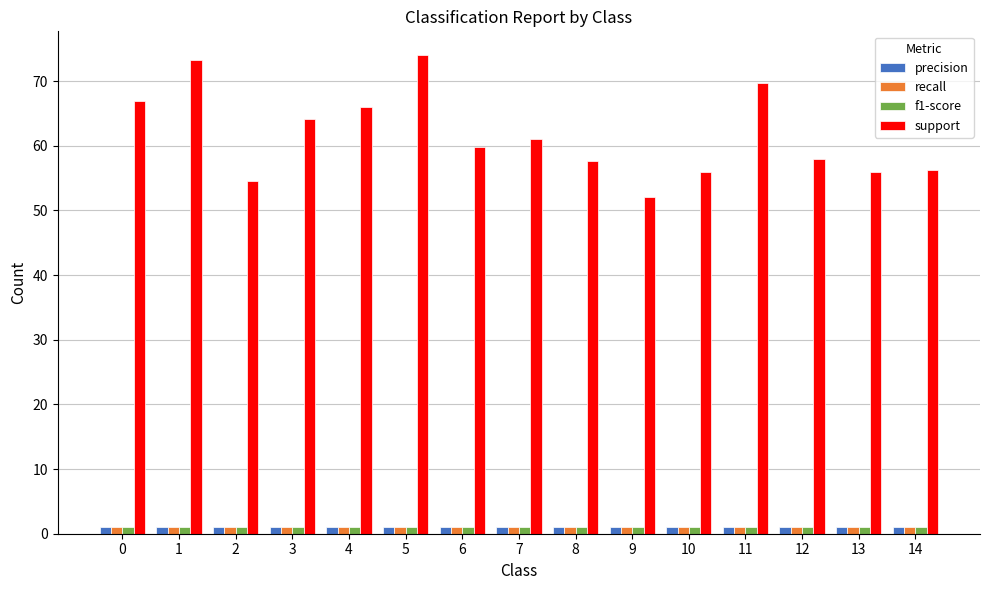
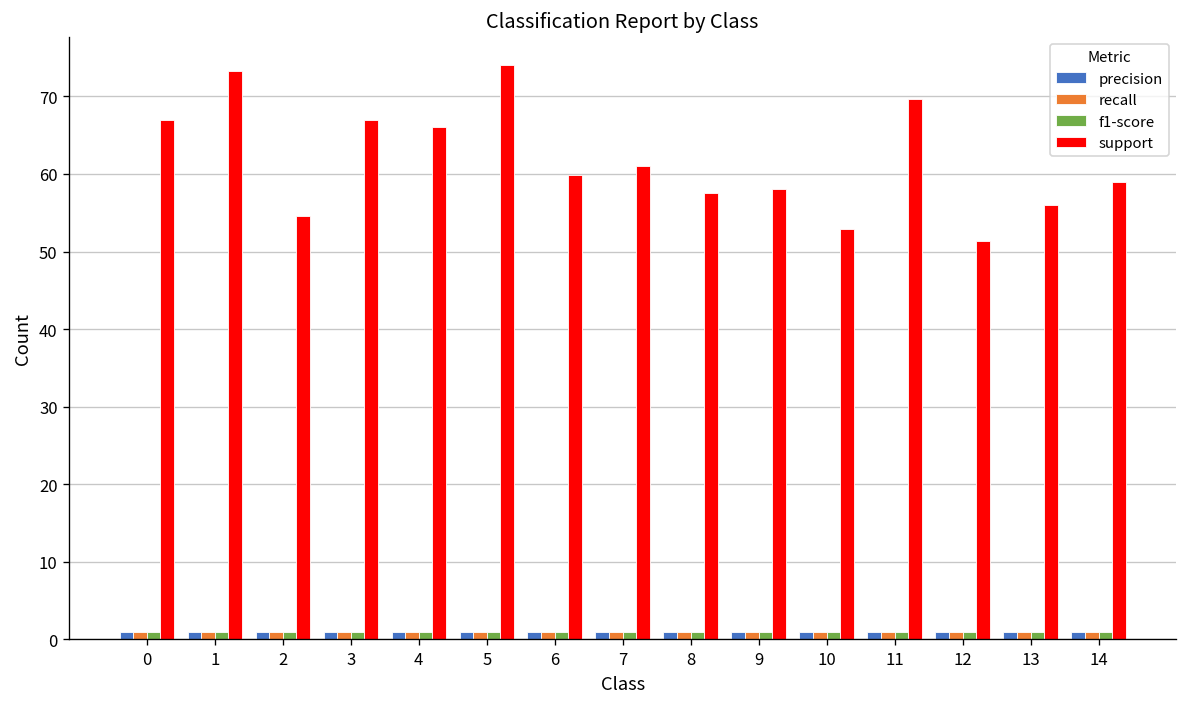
  {
    "precision": {
      "0": 1,
      "1": 1,
      "2": 1,
      "3": 1,
      "4": 1,
      "5": 1,
      "6": 1,
      "7": 1,
      "8": 1,
      "9": 1,
      "10": 1,
      "11": 1,
      "12": 1,
      "13": 1,
      "14": 1
    },
    "recall": {
      "0": 1,
      "1": 1,
      "2": 1,
      "3": 1,
      "4": 1,
      "5": 1,
      "6": 1,
      "7": 1,
      "8": 1,
      "9": 1,
      "10": 1,
      "11": 1,
      "12": 1,
      "13": 1,
      "14": 1
    },
    "f1-score": {
      "0": 1,
      "1": 1,
      "2": 1,
      "3": 1,
      "4": 1,
      "5": 1,
      "6": 1,
      "7": 1,
      "8": 1,
      "9": 1,
      "10": 1,
      "11": 1,
      "12": 1,
      "13": 1,
      "14": 1
    },
    "support": {
      "0": 67,
      "1": 73,
      "2": 55,
-     "3": 64,
+     "3": 67,
      "4": 66,
      "5": 74,
      "6": 60,
      "7": 61,
      "8": 58,
-     "9": 52,
-     "10": 56,
+     "9": 58,
+     "10": 53,
      "11": 70,
-     "12": 58,
+     "12": 51,
      "13": 56,
-     "14": 56
+     "14": 59
    }
  }
